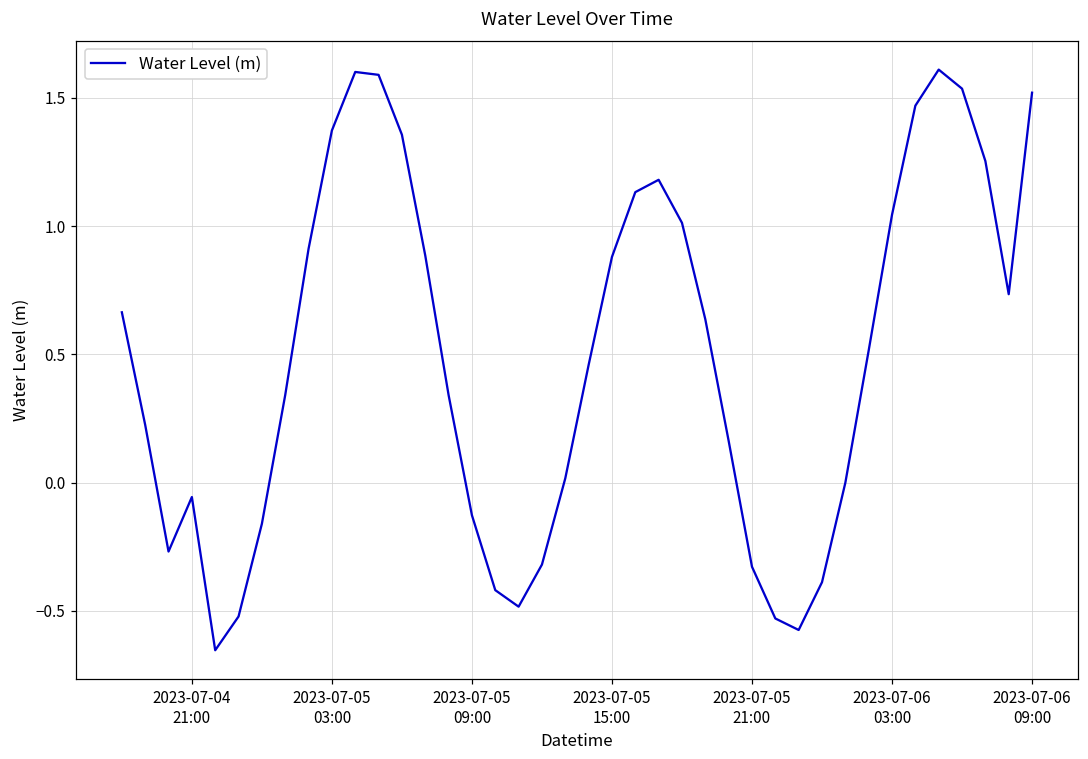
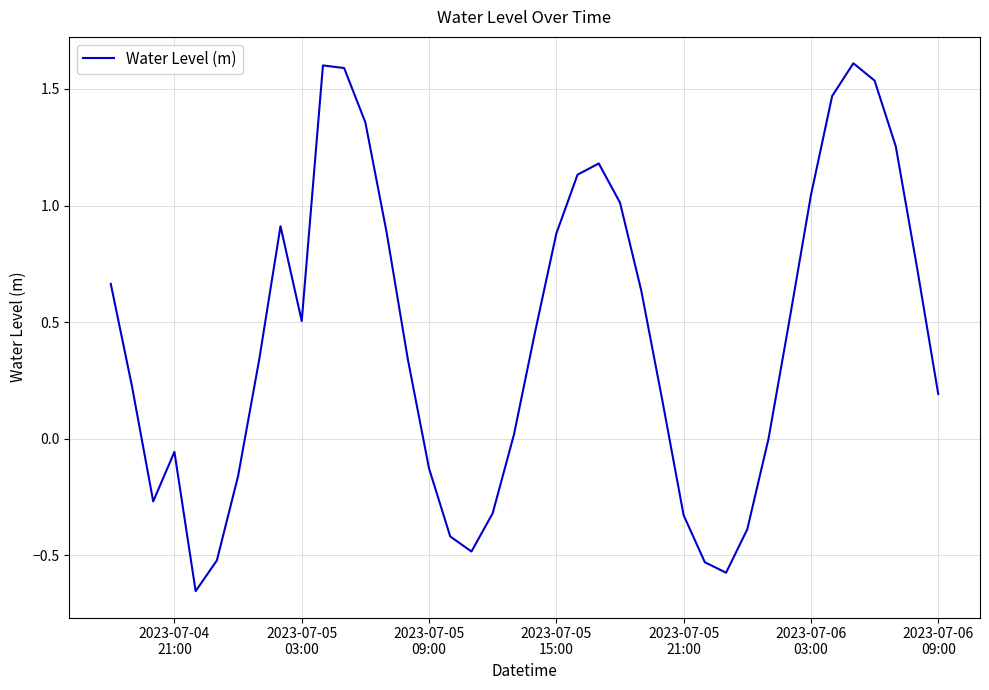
  {
    "2023-07-04 21:00": -0.06,
-   "2023-07-05 03:00": 1.37,
+   "2023-07-05 03:00": 0.50,
    "2023-07-05 09:00": -0.13,
    "2023-07-05 15:00": 0.88,
    "2023-07-05 21:00": -0.33,
    "2023-07-06 03:00": 1.04,
-   "2023-07-06 09:00": 1.52
+   "2023-07-06 09:00": 0.19
  }
